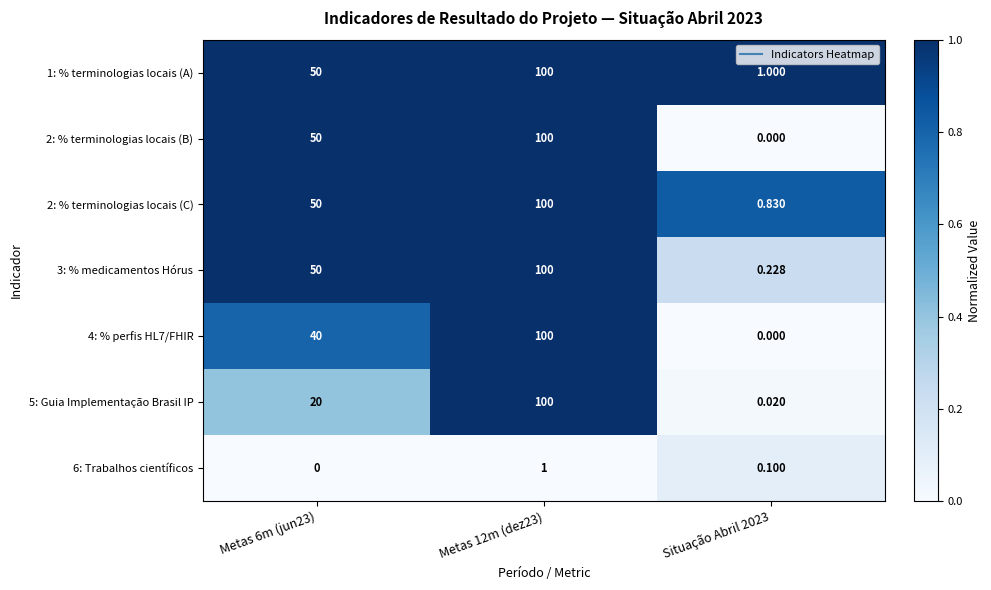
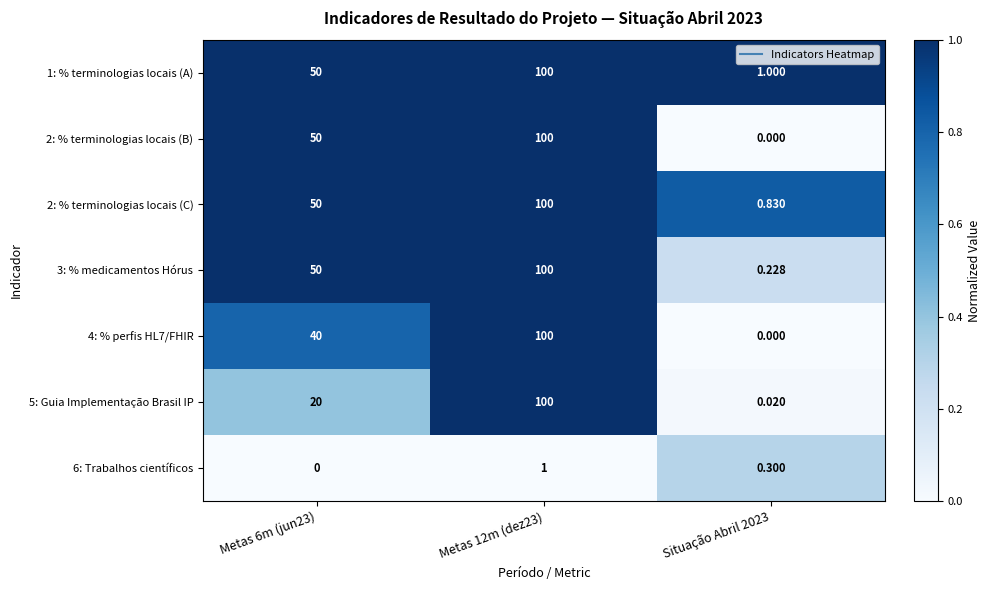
  {
    "1: % terminologias locais (A)": {
      "Metas 6m (jun23)": 50,
      "Metas 12m (dez23)": 100,
      "Situação Abril 2023": 1.000
    },
    "2: % terminologias locais (B)": {
      "Metas 6m (jun23)": 50,
      "Metas 12m (dez23)": 100,
      "Situação Abril 2023": 0.000
    },
    "2: % terminologias locais (C)": {
      "Metas 6m (jun23)": 50,
      "Metas 12m (dez23)": 100,
      "Situação Abril 2023": 0.830
    },
    "3: % medicamentos Hórus": {
      "Metas 6m (jun23)": 50,
      "Metas 12m (dez23)": 100,
      "Situação Abril 2023": 0.228
    },
    "4: % perfis HL7/FHIR": {
      "Metas 6m (jun23)": 40,
      "Metas 12m (dez23)": 100,
      "Situação Abril 2023": 0.000
    },
    "5: Guia Implementação Brasil IP": {
      "Metas 6m (jun23)": 20,
      "Metas 12m (dez23)": 100,
      "Situação Abril 2023": 0.020
    },
    "6: Trabalhos científicos": {
      "Metas 6m (jun23)": 0,
      "Metas 12m (dez23)": 1,
-     "Situação Abril 2023": 0.100
+     "Situação Abril 2023": 0.300
    }
  }
